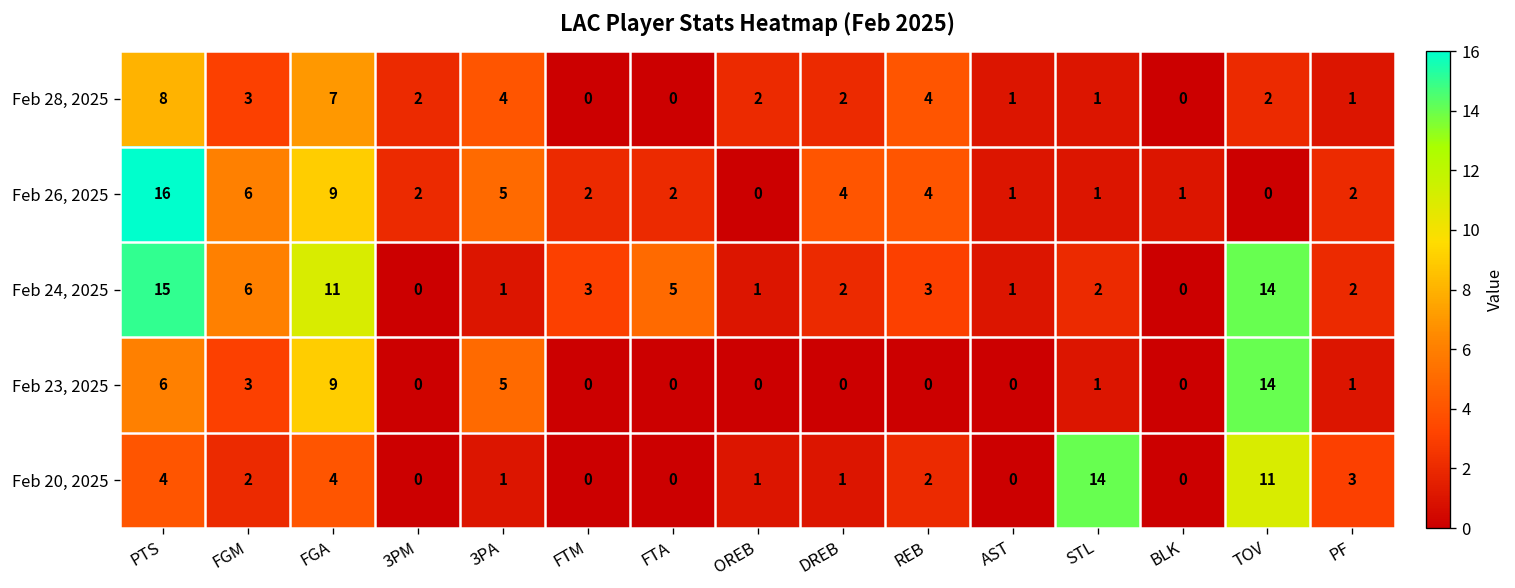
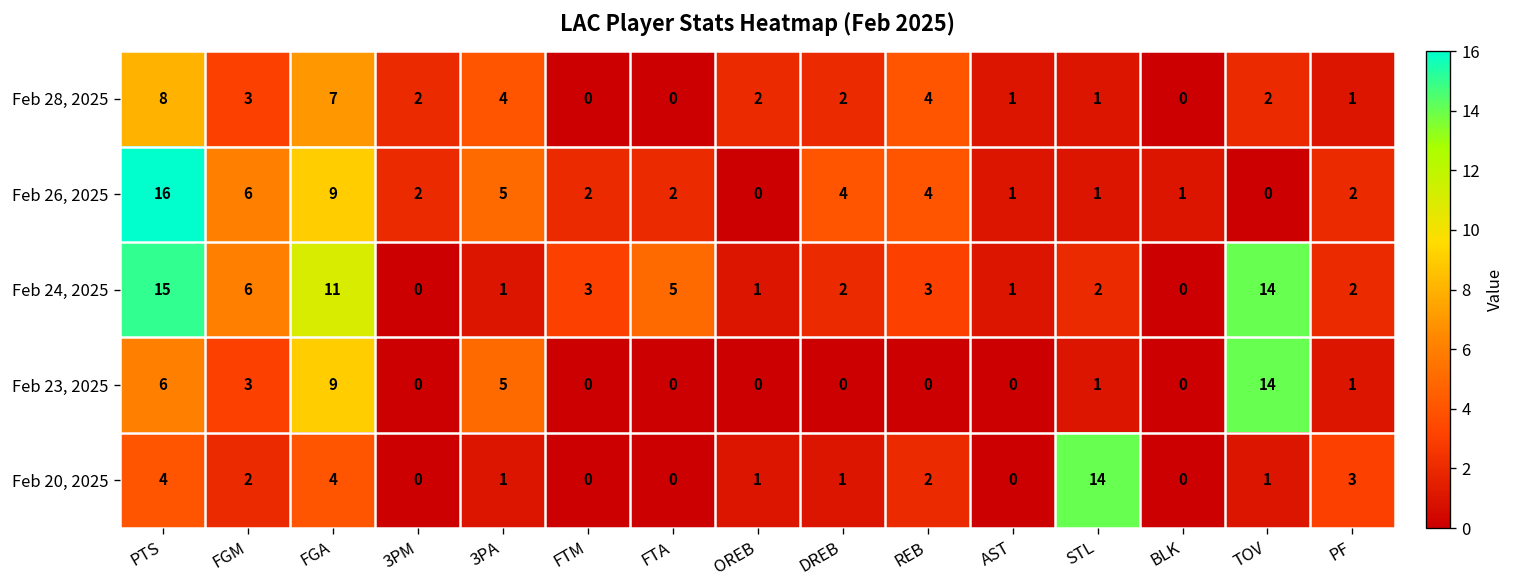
  {
    "Feb 28, 2025": {
      "PTS": 8,
      "FGM": 3,
      "FGA": 7,
      "3PM": 2,
      "3PA": 4,
      "FTM": 0,
      "FTA": 0,
      "OREB": 2,
      "DREB": 2,
      "REB": 4,
      "AST": 1,
      "STL": 1,
      "BLK": 0,
      "TOV": 2,
      "PF": 1
    },
    "Feb 26, 2025": {
      "PTS": 16,
      "FGM": 6,
      "FGA": 9,
      "3PM": 2,
      "3PA": 5,
      "FTM": 2,
      "FTA": 2,
      "OREB": 0,
      "DREB": 4,
      "REB": 4,
      "AST": 1,
      "STL": 1,
      "BLK": 1,
      "TOV": 0,
      "PF": 2
    },
    "Feb 24, 2025": {
      "PTS": 15,
      "FGM": 6,
      "FGA": 11,
      "3PM": 0,
      "3PA": 1,
      "FTM": 3,
      "FTA": 5,
      "OREB": 1,
      "DREB": 2,
      "REB": 3,
      "AST": 1,
      "STL": 2,
      "BLK": 0,
      "TOV": 14,
      "PF": 2
    },
    "Feb 23, 2025": {
      "PTS": 6,
      "FGM": 3,
      "FGA": 9,
      "3PM": 0,
      "3PA": 5,
      "FTM": 0,
      "FTA": 0,
      "OREB": 0,
      "DREB": 0,
      "REB": 0,
      "AST": 0,
      "STL": 1,
      "BLK": 0,
      "TOV": 14,
      "PF": 1
    },
    "Feb 20, 2025": {
      "PTS": 4,
      "FGM": 2,
      "FGA": 4,
      "3PM": 0,
      "3PA": 1,
      "FTM": 0,
      "FTA": 0,
      "OREB": 1,
      "DREB": 1,
      "REB": 2,
      "AST": 0,
      "STL": 14,
      "BLK": 0,
-     "TOV": 11,
+     "TOV": 1,
      "PF": 3
    }
  }
